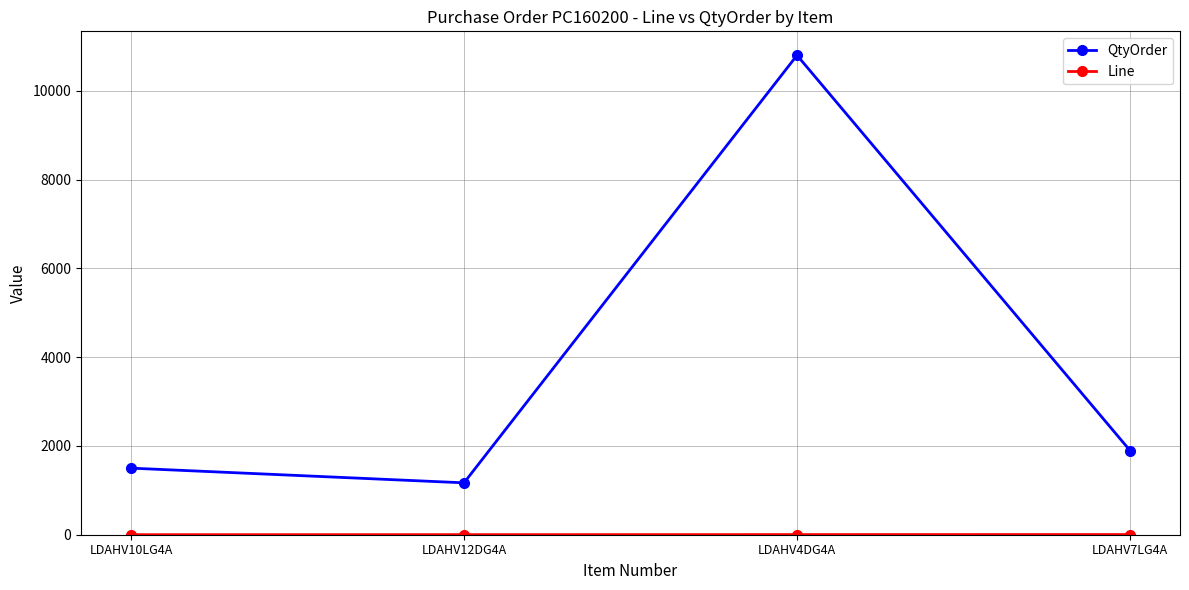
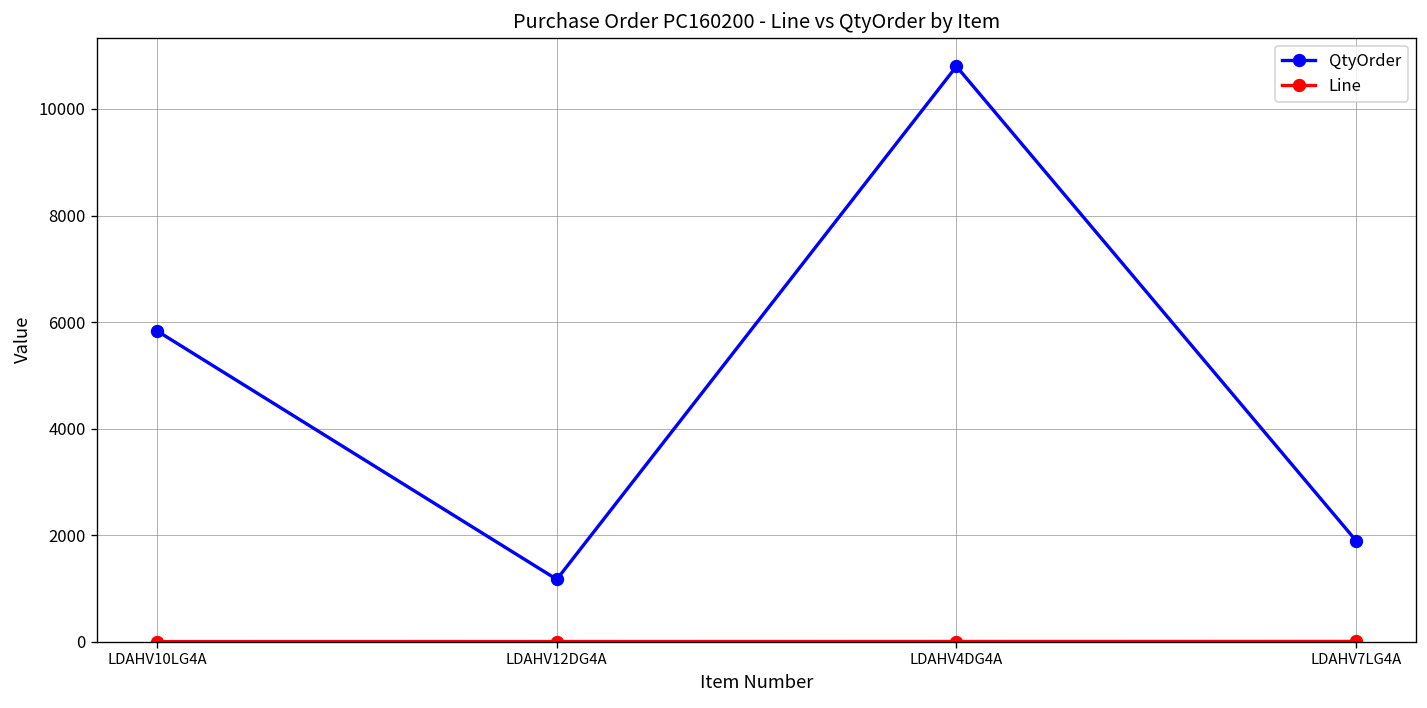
  {
    "QtyOrder": {
-     "LDAHV10LG4A": 1500,
+     "LDAHV10LG4A": 5800,
      "LDAHV12DG4A": 1200,
      "LDAHV4DG4A": 10800,
      "LDAHV7LG4A": 1900
    },
    "Line": {
      "LDAHV10LG4A": 0,
      "LDAHV12DG4A": 0,
      "LDAHV4DG4A": 0,
      "LDAHV7LG4A": 0
    }
  }
